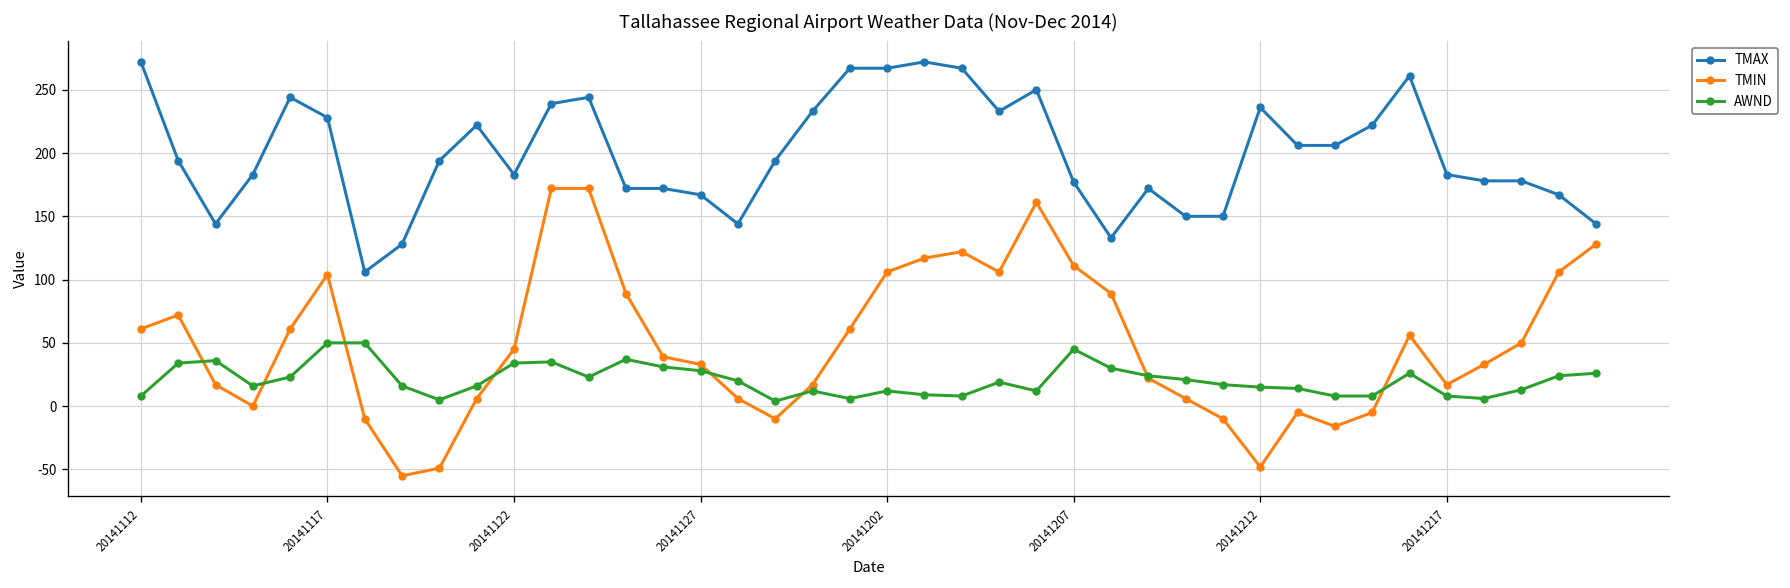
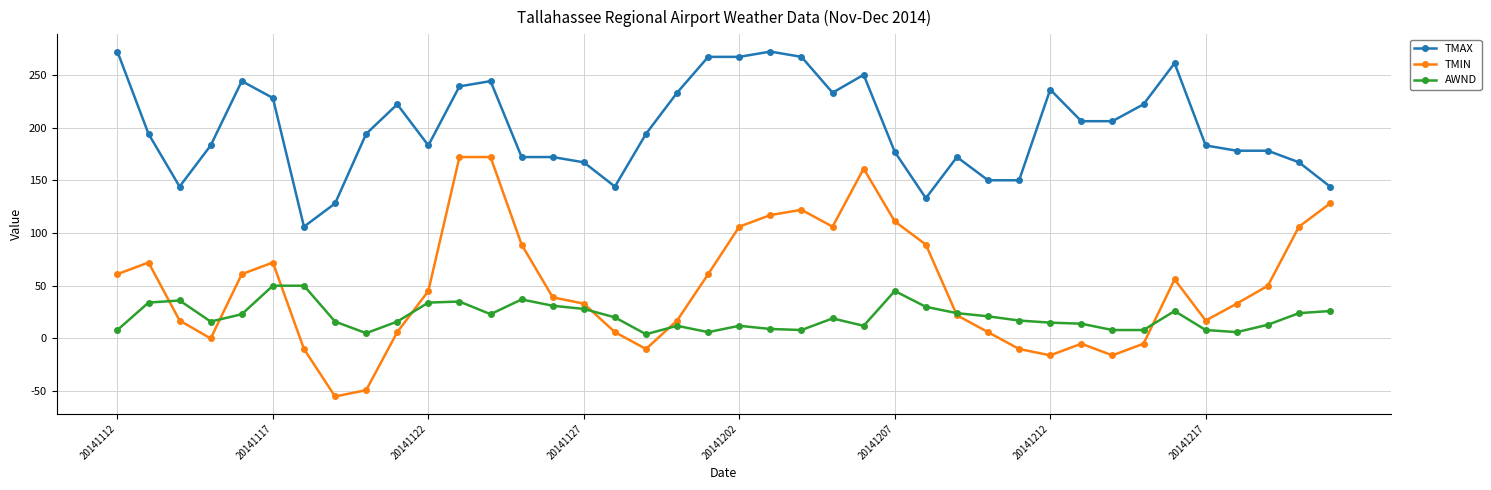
  {
    "TMAX": {
      "20141112": 272,
      "20141117": 228,
      "20141122": 183,
      "20141127": 167,
      "20141202": 267,
      "20141207": 177,
      "20141212": 236,
      "20141217": 183
    },
    "TMIN": {
      "20141112": 61,
-     "20141117": 104,
+     "20141117": 72,
      "20141122": 45,
      "20141127": 33,
      "20141202": 106,
      "20141207": 111,
-     "20141212": -48,
+     "20141212": -16,
      "20141217": 17
    },
    "AWND": {
      "20141112": 8,
      "20141117": 50,
      "20141122": 34,
      "20141127": 28,
      "20141202": 12,
      "20141207": 45,
      "20141212": 15,
      "20141217": 8
    }
  }
